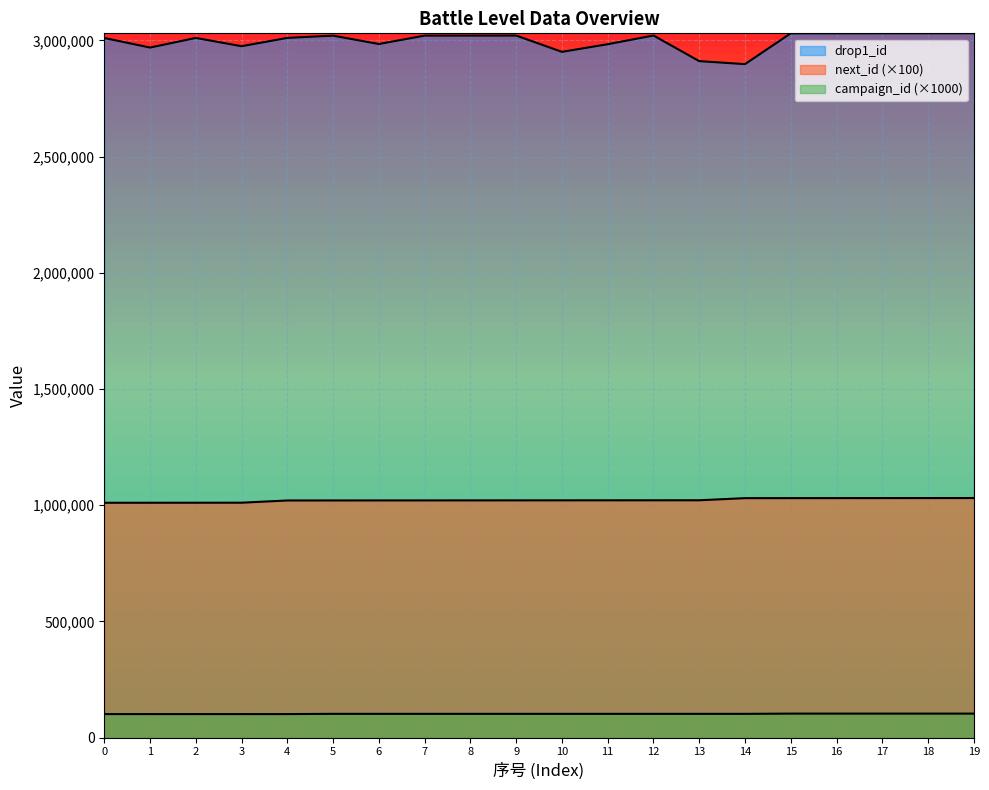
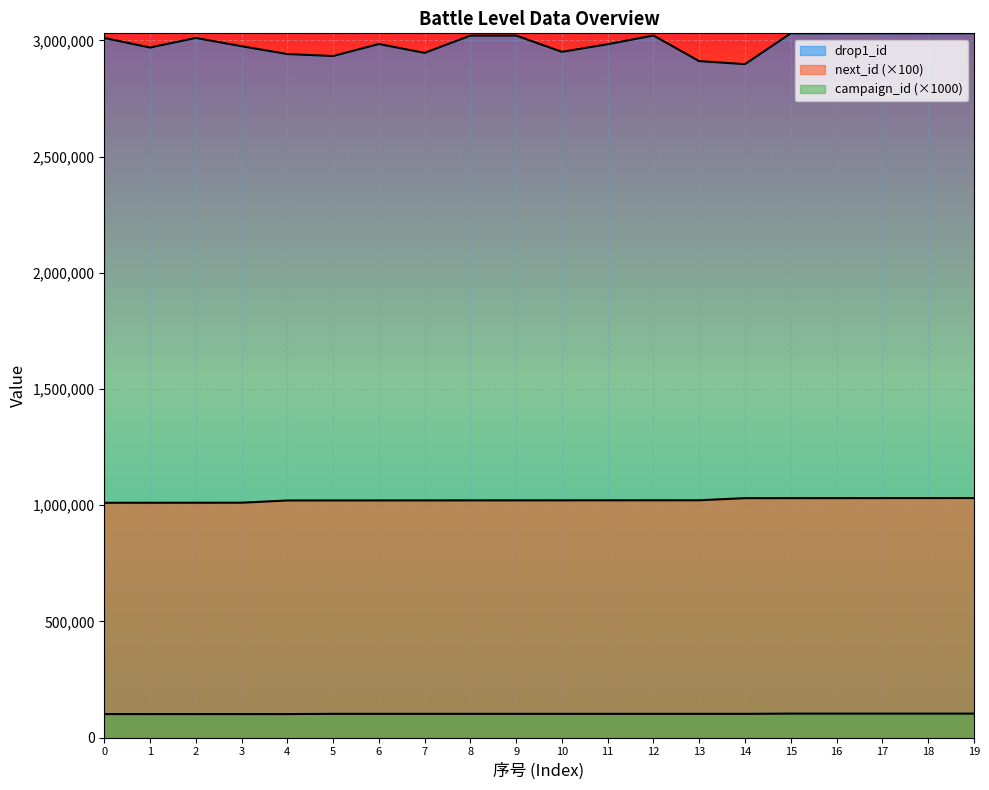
  {
    "drop1_id": {
      "0": "3,010,000",
      "1": "2,970,000",
      "2": "3,010,000",
      "3": "2,970,000",
-     "4": "3,010,000",
-     "5": "3,020,000",
+     "4": "2,940,000",
+     "5": "2,930,000",
      "6": "2,980,000",
-     "7": "3,020,000",
+     "7": "2,950,000",
      "8": "3,020,000",
      "9": "3,020,000",
      "10": "2,950,000",
      "11": "2,980,000",
      "12": "3,020,000",
      "13": "2,910,000",
      "14": "2,900,000",
      "15": "3,030,000",
      "16": "3,030,000",
      "17": "3,030,000",
      "18": "3,030,000",
      "19": "3,030,000"
    },
    "next_id (×100)": {
      "0": "1,010,000",
      "1": "1,010,000",
      "2": "1,010,000",
      "3": "1,010,000",
      "4": "1,020,000",
      "5": "1,020,000",
      "6": "1,020,000",
      "7": "1,020,000",
      "8": "1,020,000",
      "9": "1,020,000",
      "10": "1,020,000",
      "11": "1,020,000",
      "12": "1,020,000",
      "13": "1,020,000",
      "14": "1,030,000",
      "15": "1,030,000",
      "16": "1,030,000",
      "17": "1,030,000",
      "18": "1,030,000",
      "19": "1,030,000"
    },
    "campaign_id (×1000)": {
      "0": "100,000",
      "1": "100,000",
      "2": "100,000",
      "3": "100,000",
      "4": "100,000",
      "5": "100,000",
      "6": "100,000",
      "7": "100,000",
      "8": "100,000",
      "9": "100,000",
      "10": "100,000",
      "11": "100,000",
      "12": "100,000",
      "13": "100,000",
      "14": "100,000",
      "15": "100,000",
      "16": "100,000",
      "17": "100,000",
      "18": "100,000",
      "19": "100,000"
    }
  }
